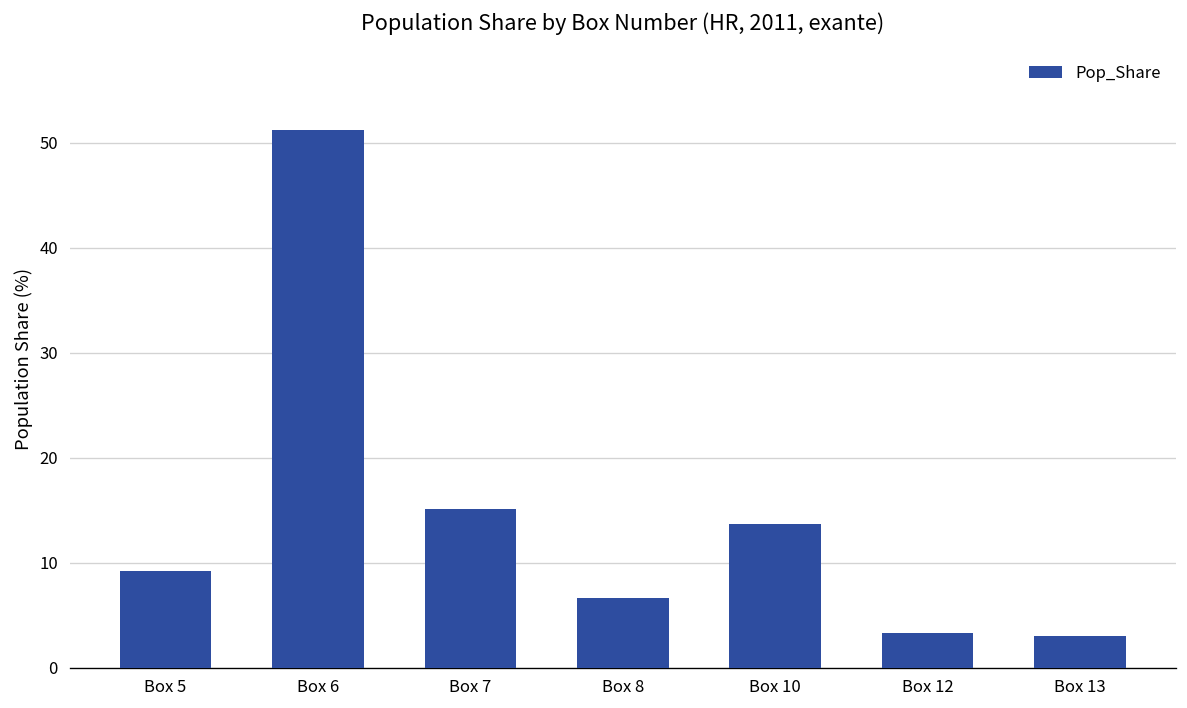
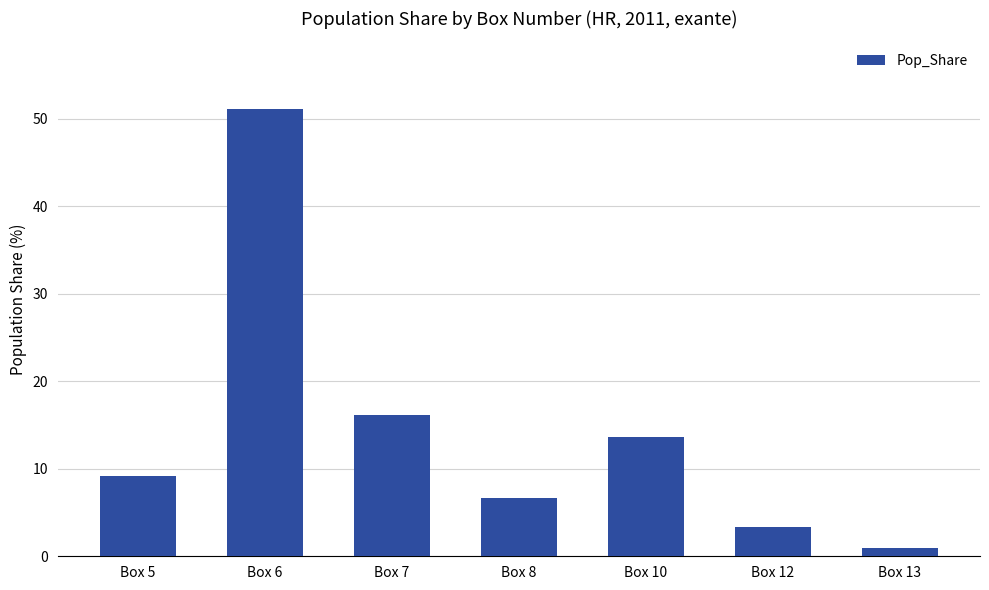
  {
    "Box 5": 9,
    "Box 6": 51,
-   "Box 7": 15,
+   "Box 7": 16,
    "Box 8": 7,
    "Box 10": 14,
    "Box 12": 3,
-   "Box 13": 3
+   "Box 13": 1
  }
